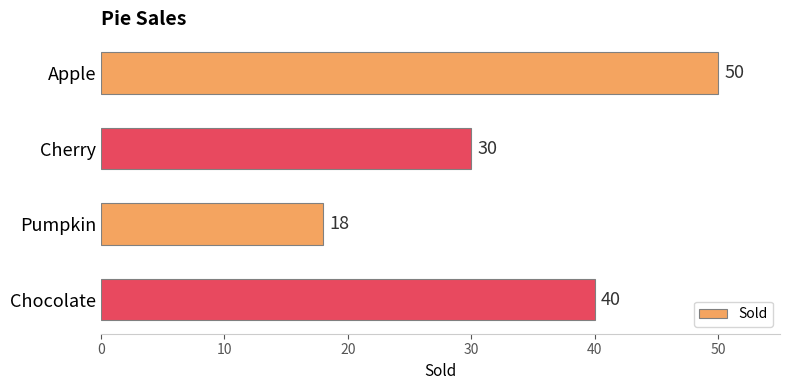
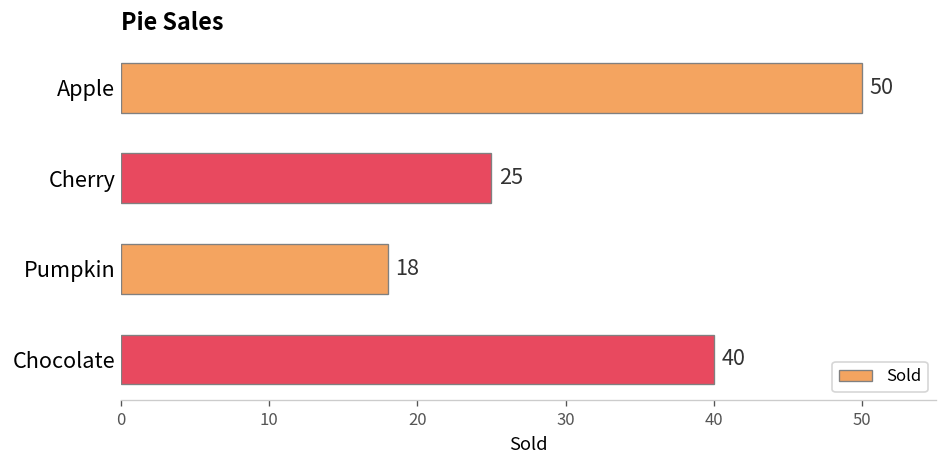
  {
    "Apple": 50,
-   "Cherry": 30,
+   "Cherry": 25,
    "Pumpkin": 18,
    "Chocolate": 40
  }
